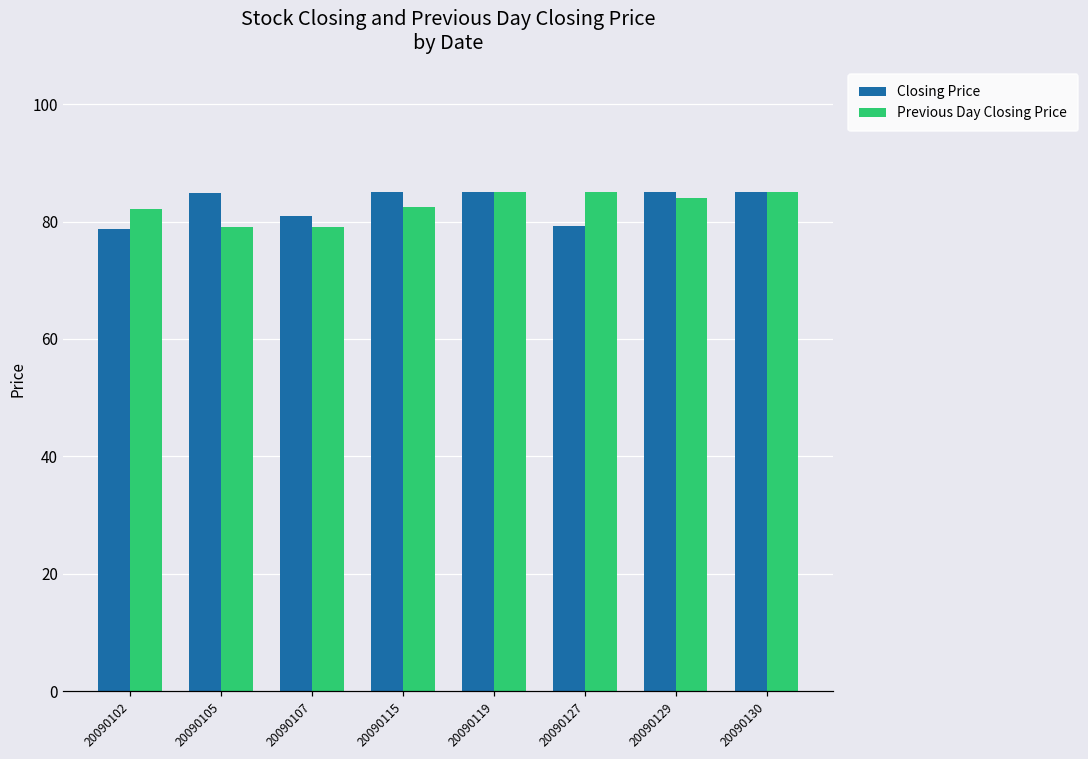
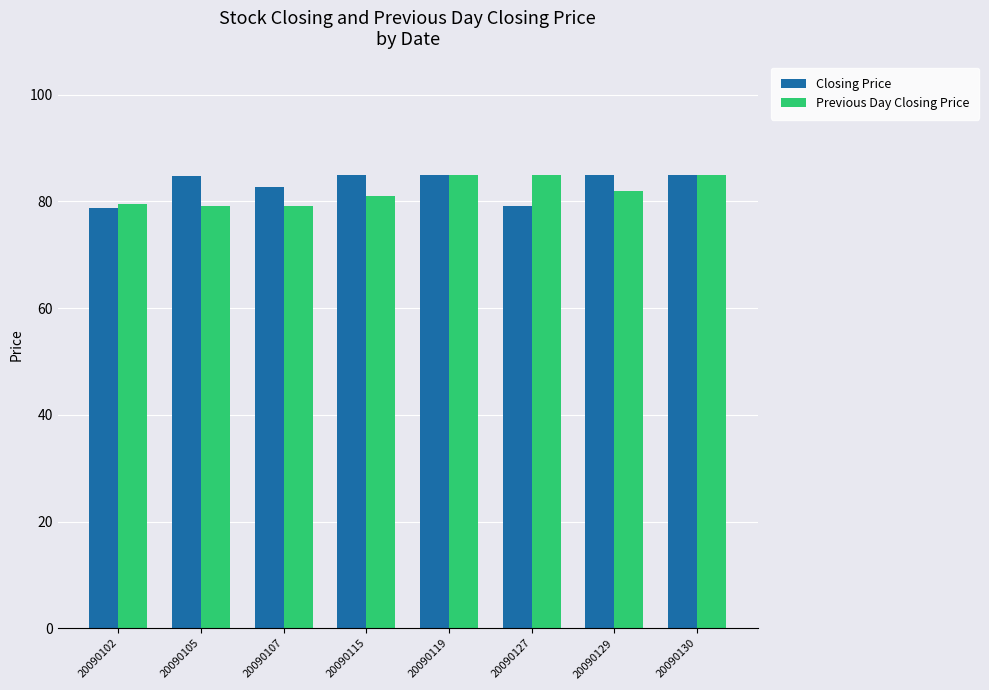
  {
    "Closing Price": {
      "20090102": 79,
      "20090105": 85,
-     "20090107": 81,
+     "20090107": 83,
      "20090115": 85,
      "20090119": 85,
      "20090127": 79,
      "20090129": 85,
      "20090130": 85
    },
    "Previous Day Closing Price": {
-     "20090102": 82,
+     "20090102": 80,
      "20090105": 79,
      "20090107": 79,
-     "20090115": 83,
+     "20090115": 81,
      "20090119": 85,
      "20090127": 85,
-     "20090129": 84,
+     "20090129": 82,
      "20090130": 85
    }
  }
